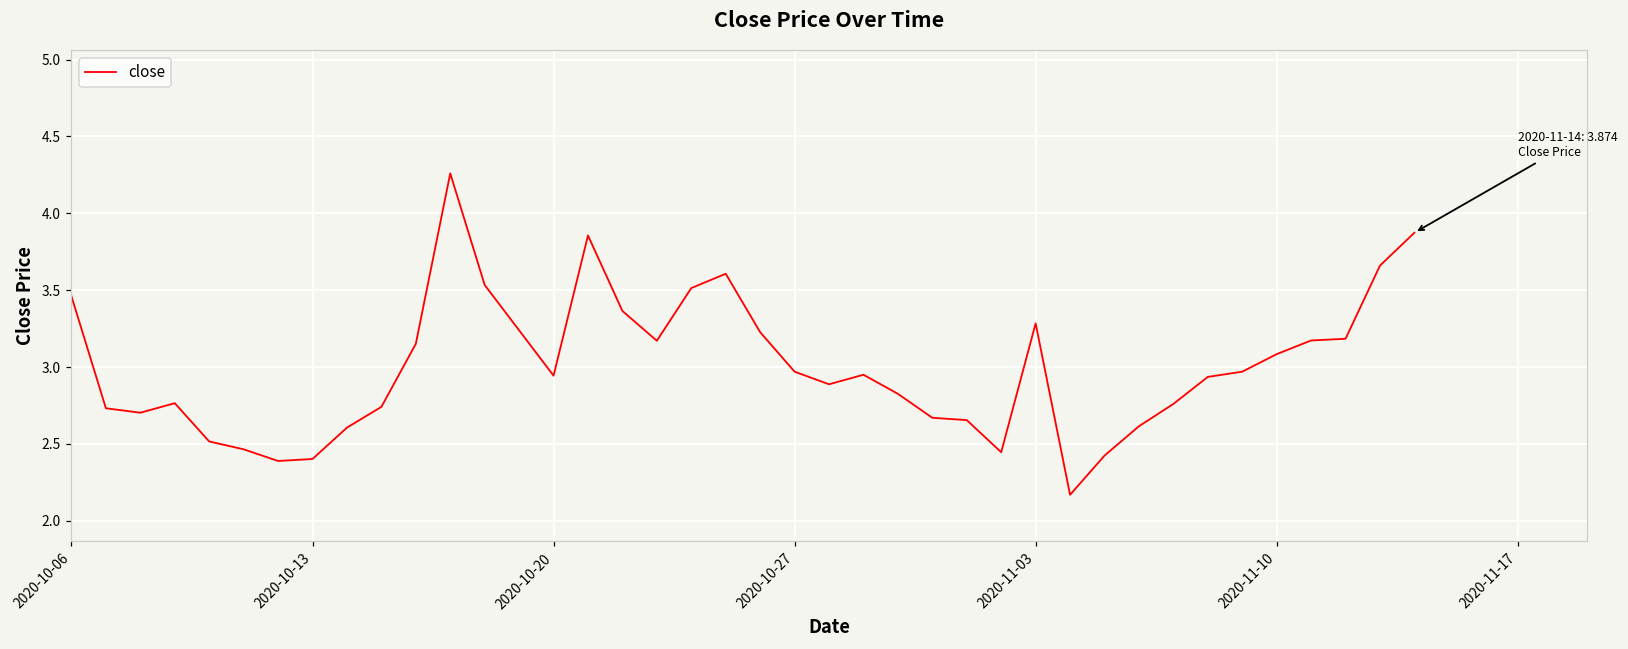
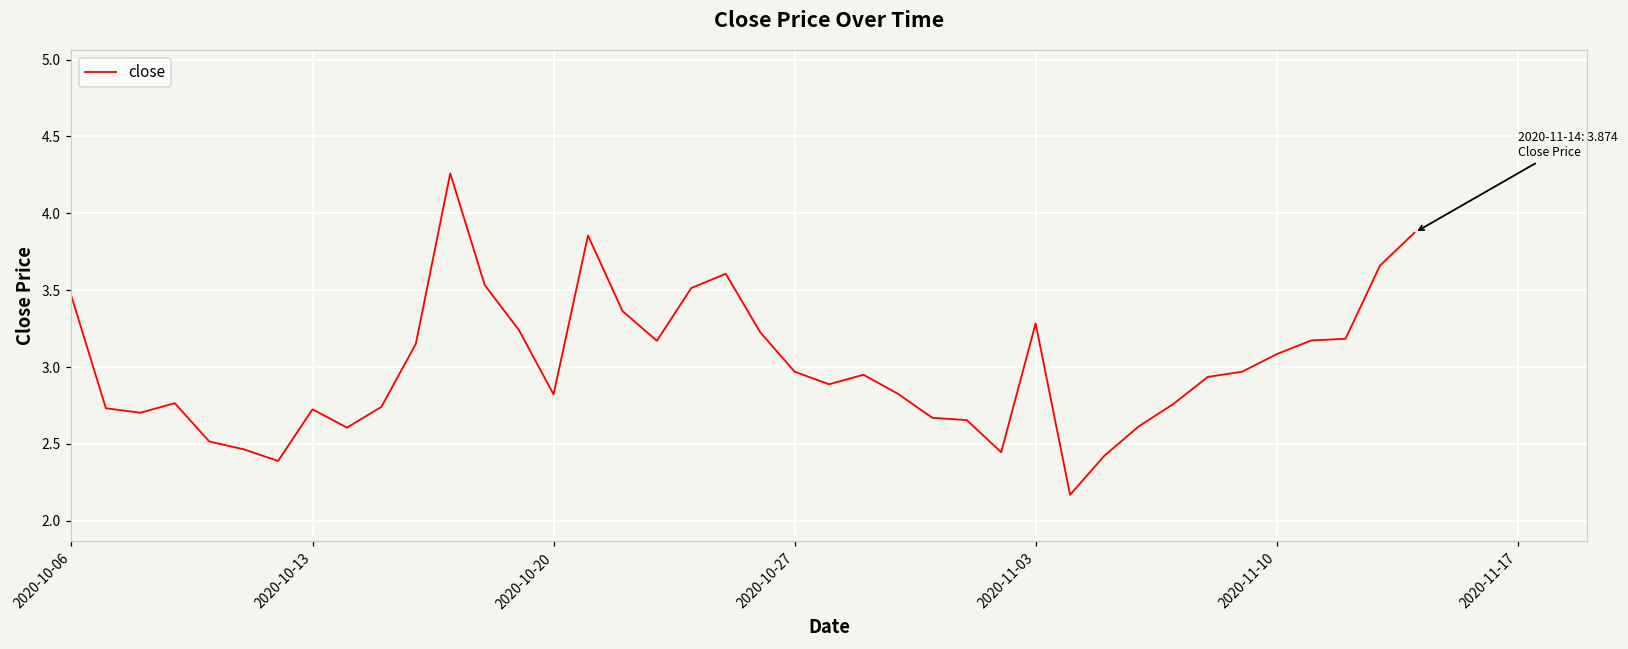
  {
    "2020-10-06": 3.46,
-   "2020-10-13": 2.40,
-   "2020-10-20": 2.94,
+   "2020-10-13": 2.73,
+   "2020-10-20": 2.82,
    "2020-10-27": 2.97,
    "2020-11-03": 3.28,
    "2020-11-10": 3.08
  }
